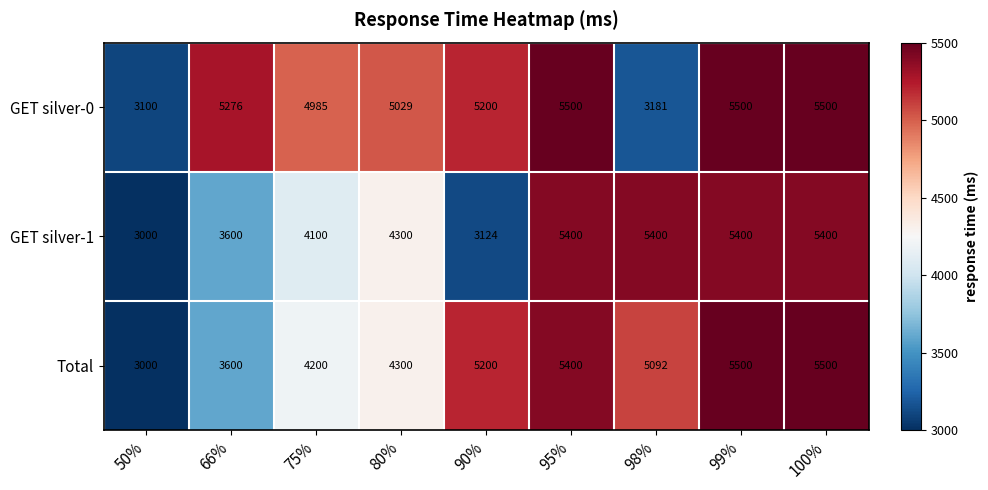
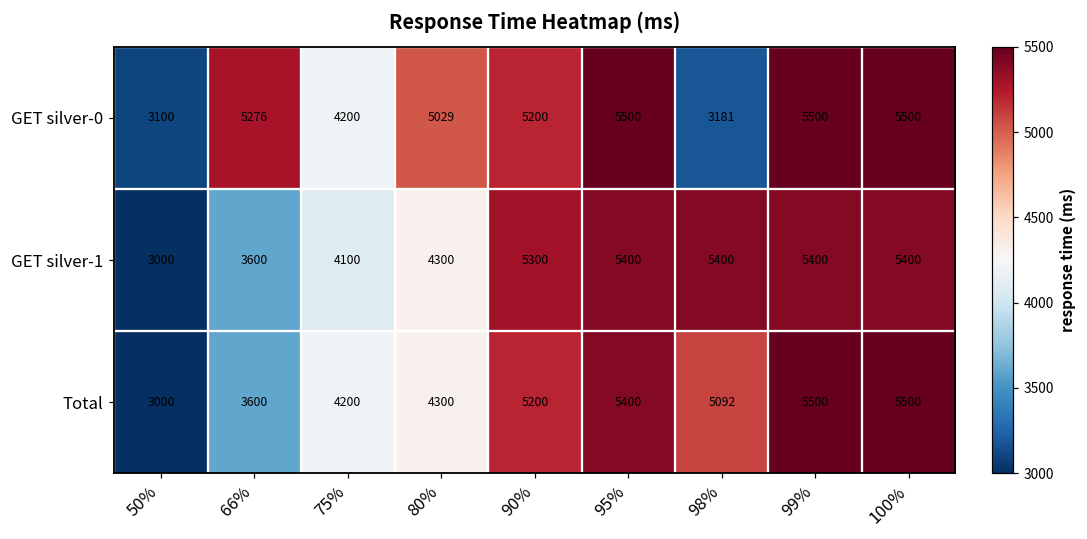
  {
    "GET silver-0": {
      "50%": 3100,
      "66%": 5276,
-     "75%": 4985,
+     "75%": 4200,
      "80%": 5029,
      "90%": 5200,
      "95%": 5500,
      "98%": 3181,
      "99%": 5500,
      "100%": 5500
    },
    "GET silver-1": {
      "50%": 3000,
      "66%": 3600,
      "75%": 4100,
      "80%": 4300,
-     "90%": 3124,
+     "90%": 5300,
      "95%": 5400,
      "98%": 5400,
      "99%": 5400,
      "100%": 5400
    },
    "Total": {
      "50%": 3000,
      "66%": 3600,
      "75%": 4200,
      "80%": 4300,
      "90%": 5200,
      "95%": 5400,
      "98%": 5092,
      "99%": 5500,
      "100%": 5500
    }
  }
